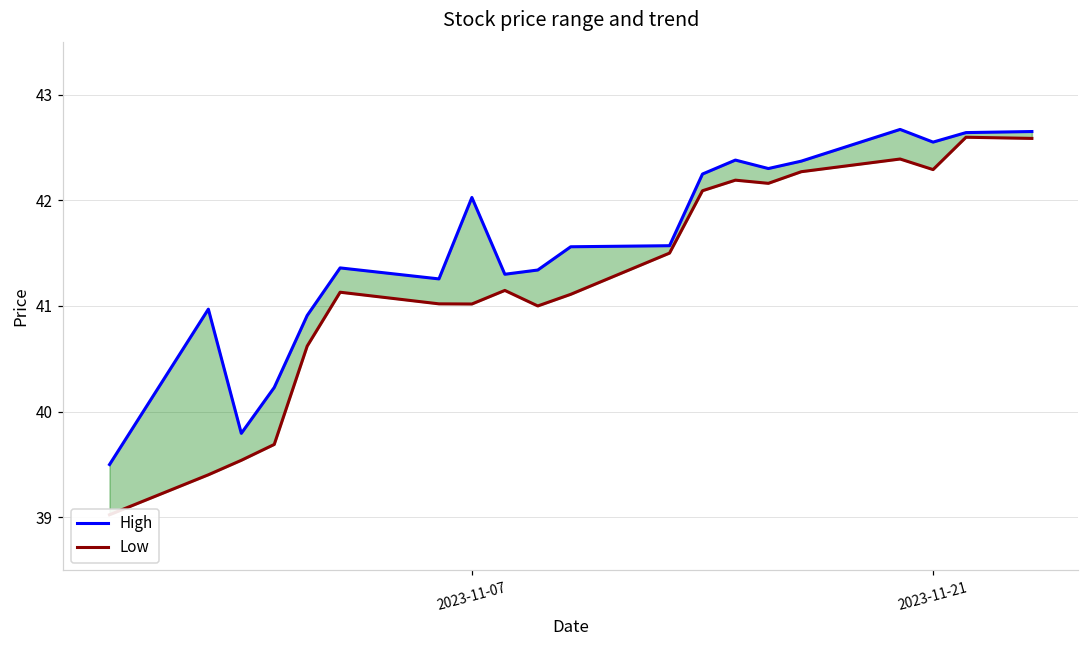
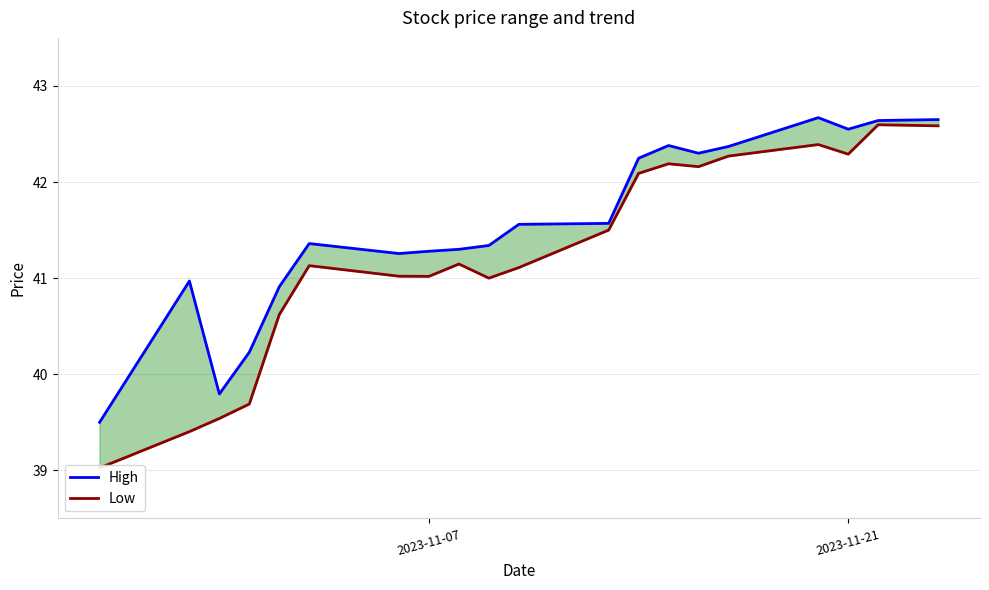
  {
    "High": {
-     "2023-11-07": 42.0,
+     "2023-11-07": 41.3,
      "2023-11-21": 42.5
    },
    "Low": {
      "2023-11-07": 41.0,
      "2023-11-21": 42.3
    }
  }
